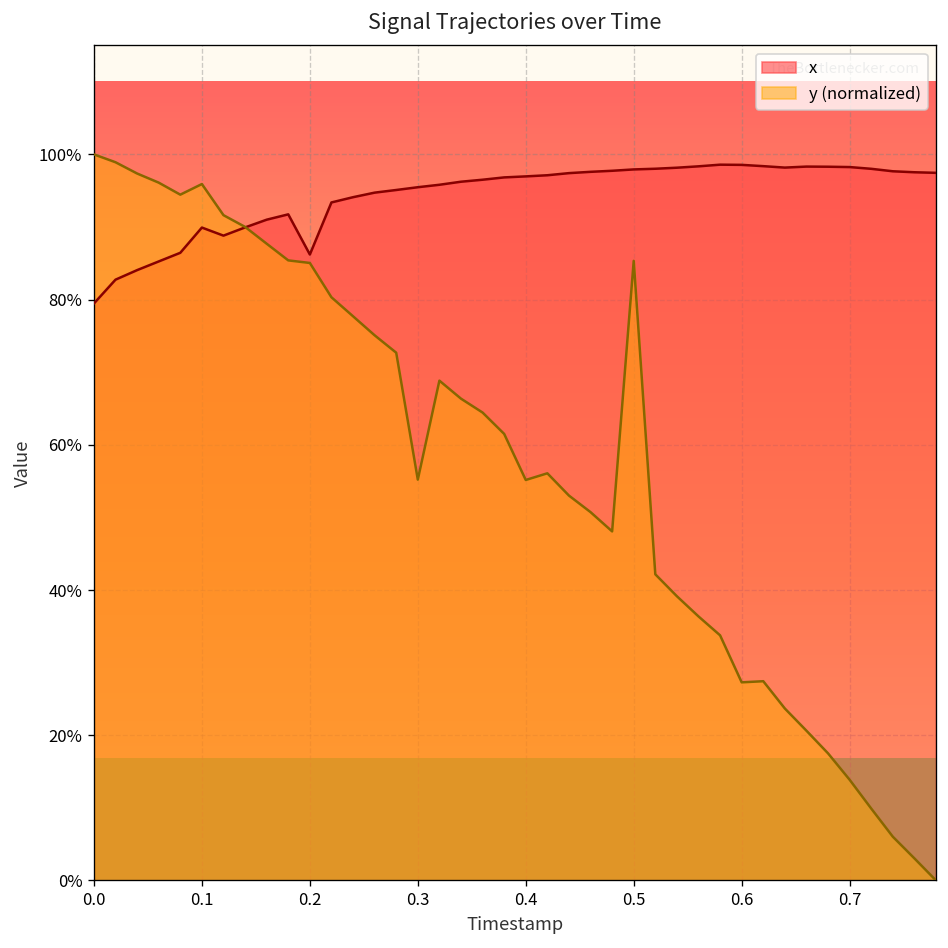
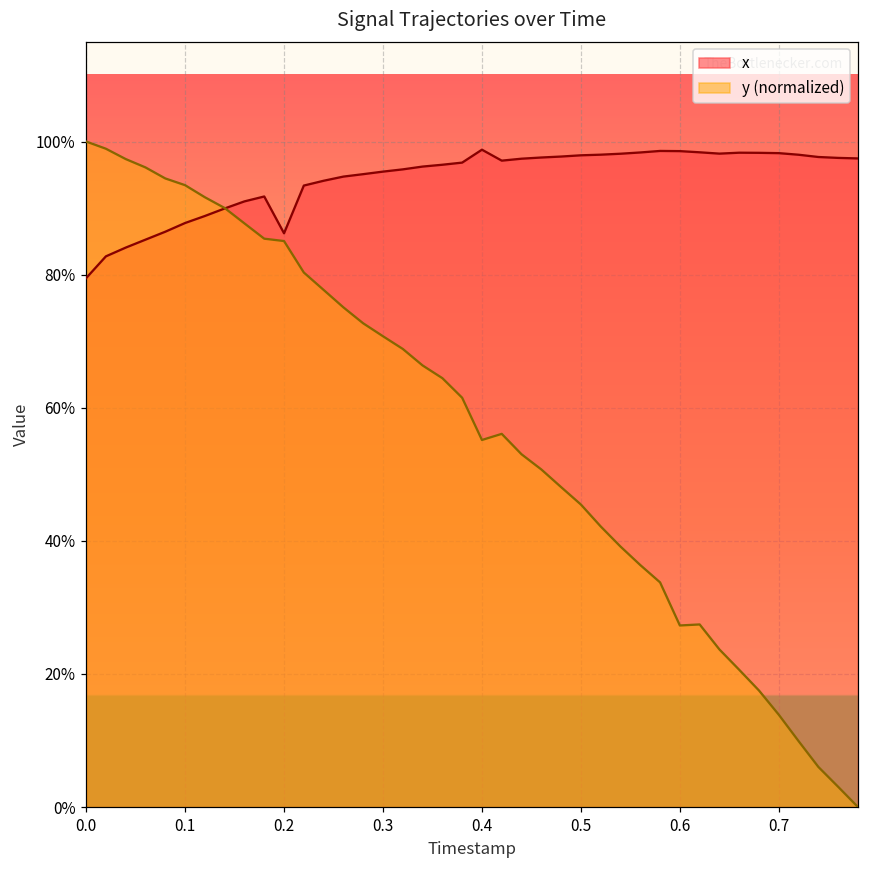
  {
    "x": {
      "0.0": "79%",
-     "0.1": "90%",
+     "0.1": "88%",
      "0.2": "86%",
      "0.3": "95%",
-     "0.4": "97%",
+     "0.4": "99%",
      "0.5": "98%",
      "0.6": "99%",
      "0.7": "98%"
    },
    "y (normalized)": {
      "0.0": "100%",
-     "0.1": "96%",
+     "0.1": "93%",
      "0.2": "85%",
-     "0.3": "55%",
+     "0.3": "71%",
      "0.4": "55%",
-     "0.5": "85%",
+     "0.5": "45%",
      "0.6": "27%",
      "0.7": "14%"
    }
  }
